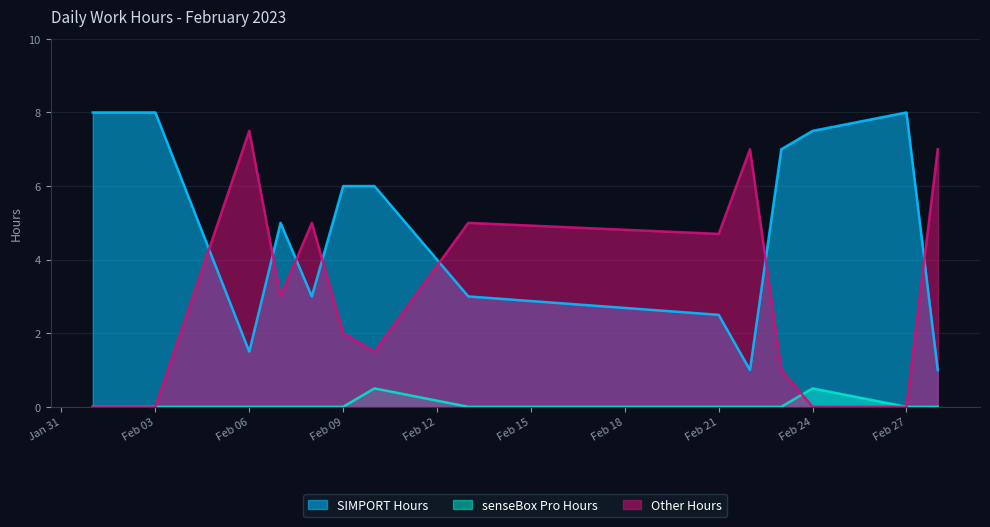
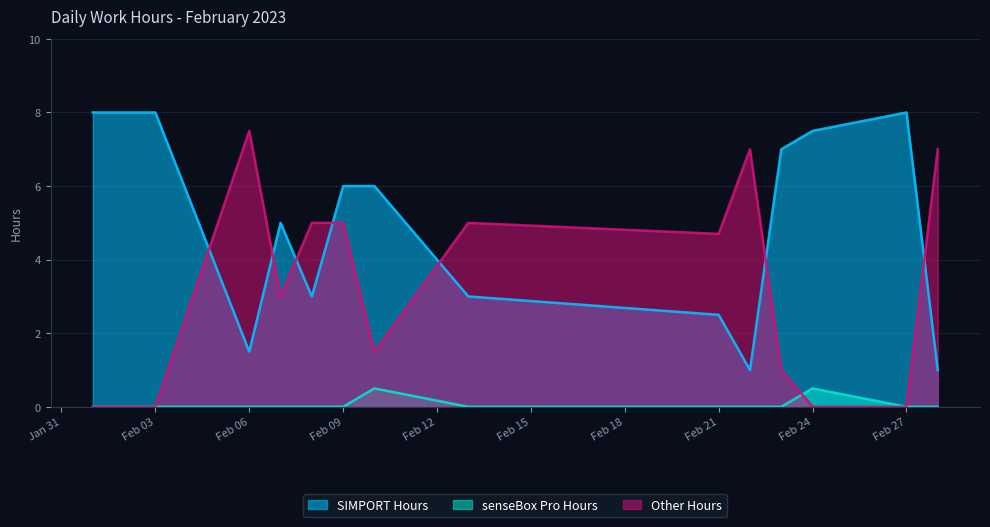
  {
    "Other Hours": {
      "Feb 06": 7.5,
-     "Feb 09": 2,
+     "Feb 09": 5,
      "Feb 21": 4.7,
      "Feb 24": 0
    }
  }
